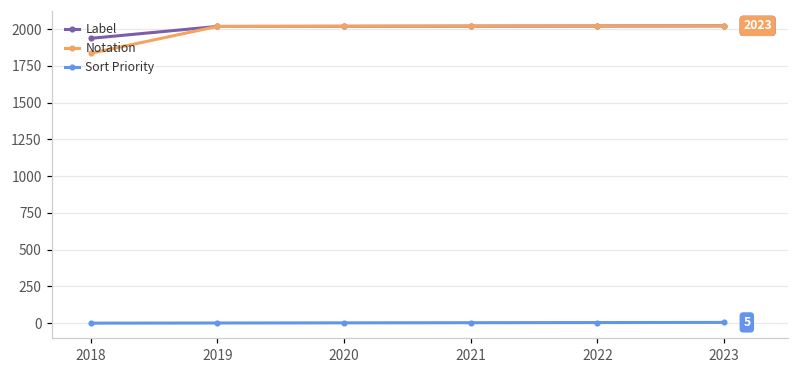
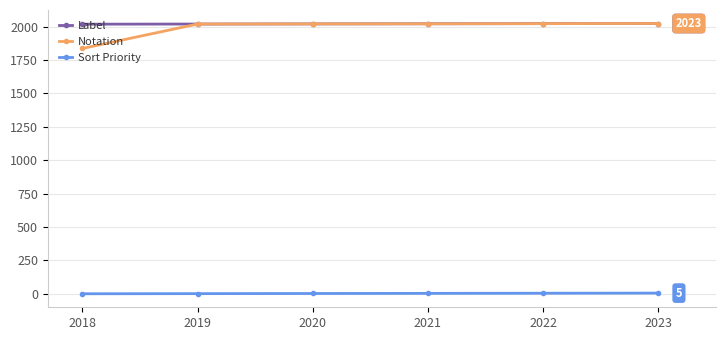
  {
    "Label": {
-     "2018": 1940
+     "2018": 2020
    },
    "Notation": {
      "2018": 1840
    },
    "Sort Priority": {
      "2018": 0,
      "2019": 0,
      "2020": 0,
      "2021": 0,
      "2022": 0
    }
  }
